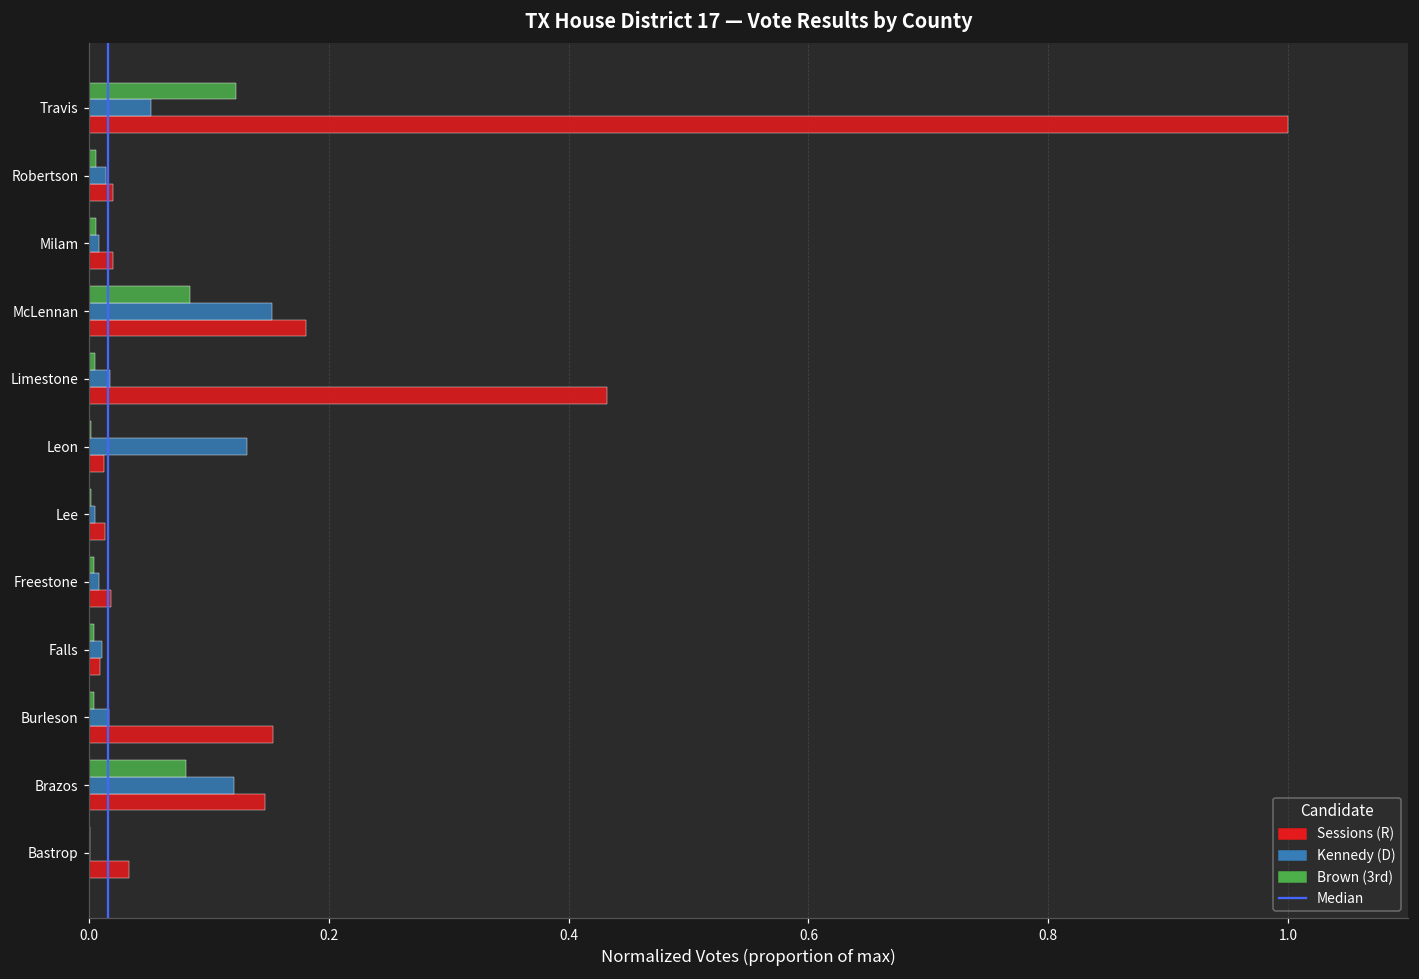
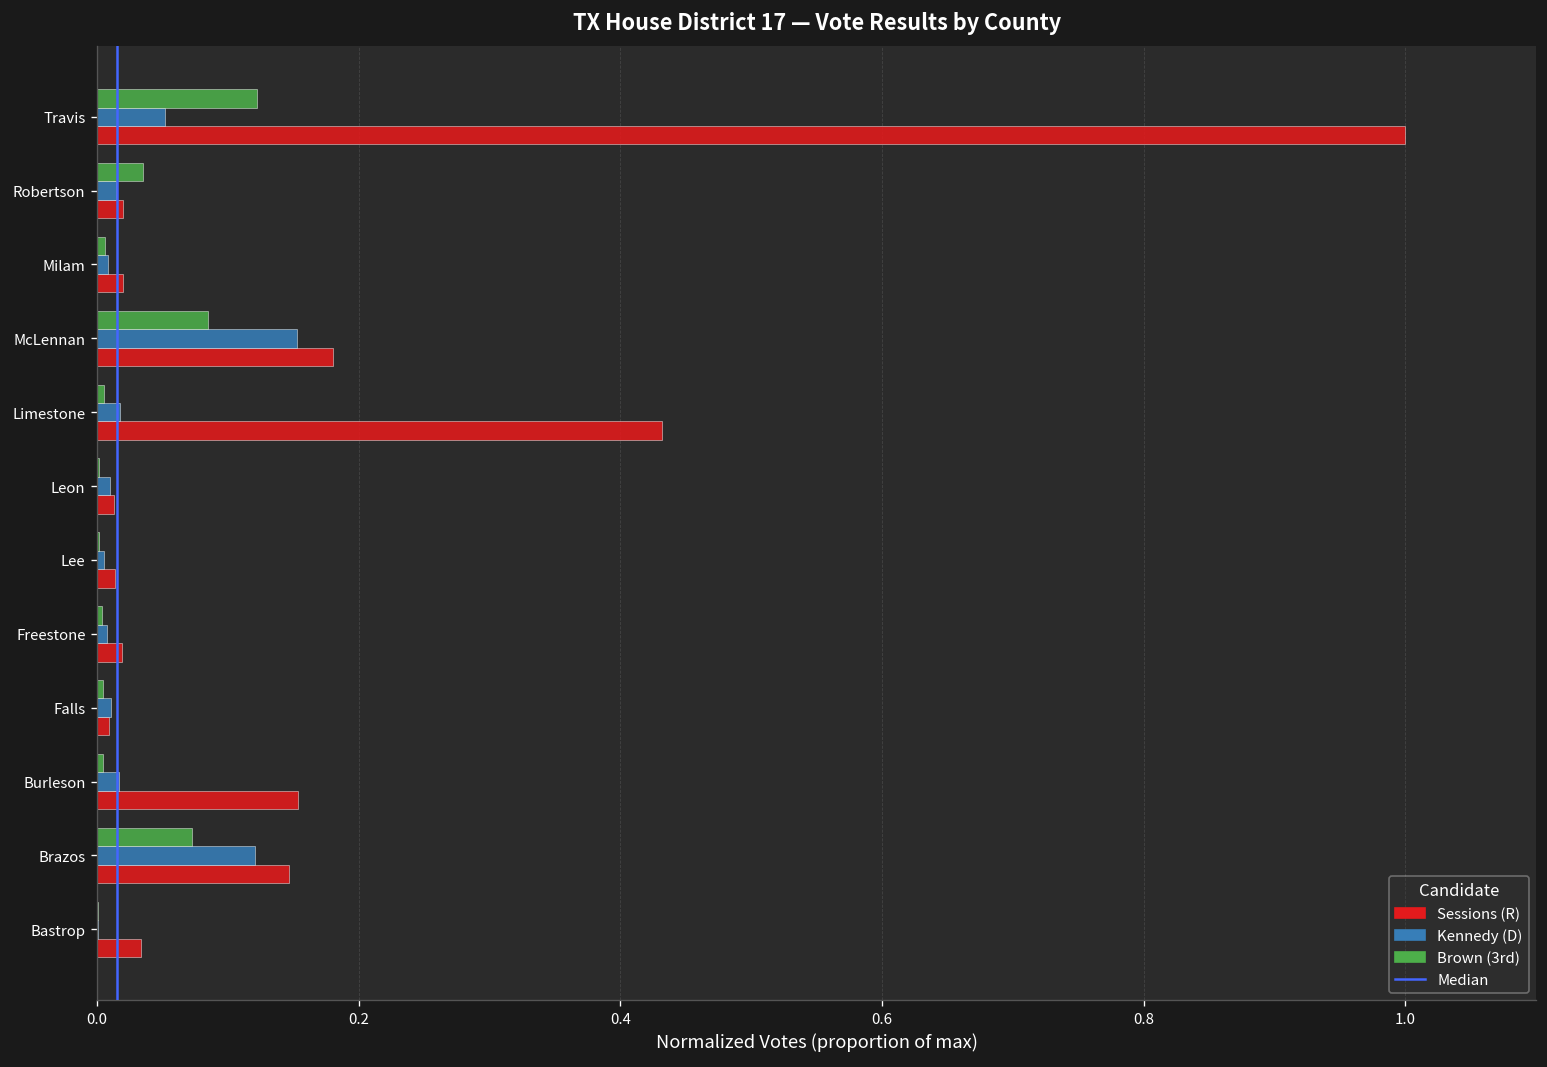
  {
    "Sessions (R)": {
      "Travis": 1.000,
      "Robertson": 0.020,
      "Milam": 0.020,
      "McLennan": 0.181,
      "Limestone": 0.432,
      "Leon": 0.013,
      "Lee": 0.013,
      "Freestone": 0.019,
      "Falls": 0.009,
      "Burleson": 0.154,
      "Brazos": 0.147,
      "Bastrop": 0.033
    },
    "Kennedy (D)": {
      "Travis": 0.052,
      "Robertson": 0.014,
      "Milam": 0.008,
      "McLennan": 0.152,
      "Limestone": 0.017,
-     "Leon": 0.132,
+     "Leon": 0.010,
      "Lee": 0.005,
      "Freestone": 0.008,
      "Falls": 0.011,
      "Burleson": 0.017,
      "Brazos": 0.121
    },
    "Brown (3rd)": {
      "Travis": 0.122,
-     "Robertson": 0.006,
+     "Robertson": 0.035,
      "Milam": 0.006,
      "McLennan": 0.085,
      "Limestone": 0.005,
      "Freestone": 0.004,
      "Falls": 0.005,
      "Burleson": 0.004,
-     "Brazos": 0.081
+     "Brazos": 0.072
    }
  }
